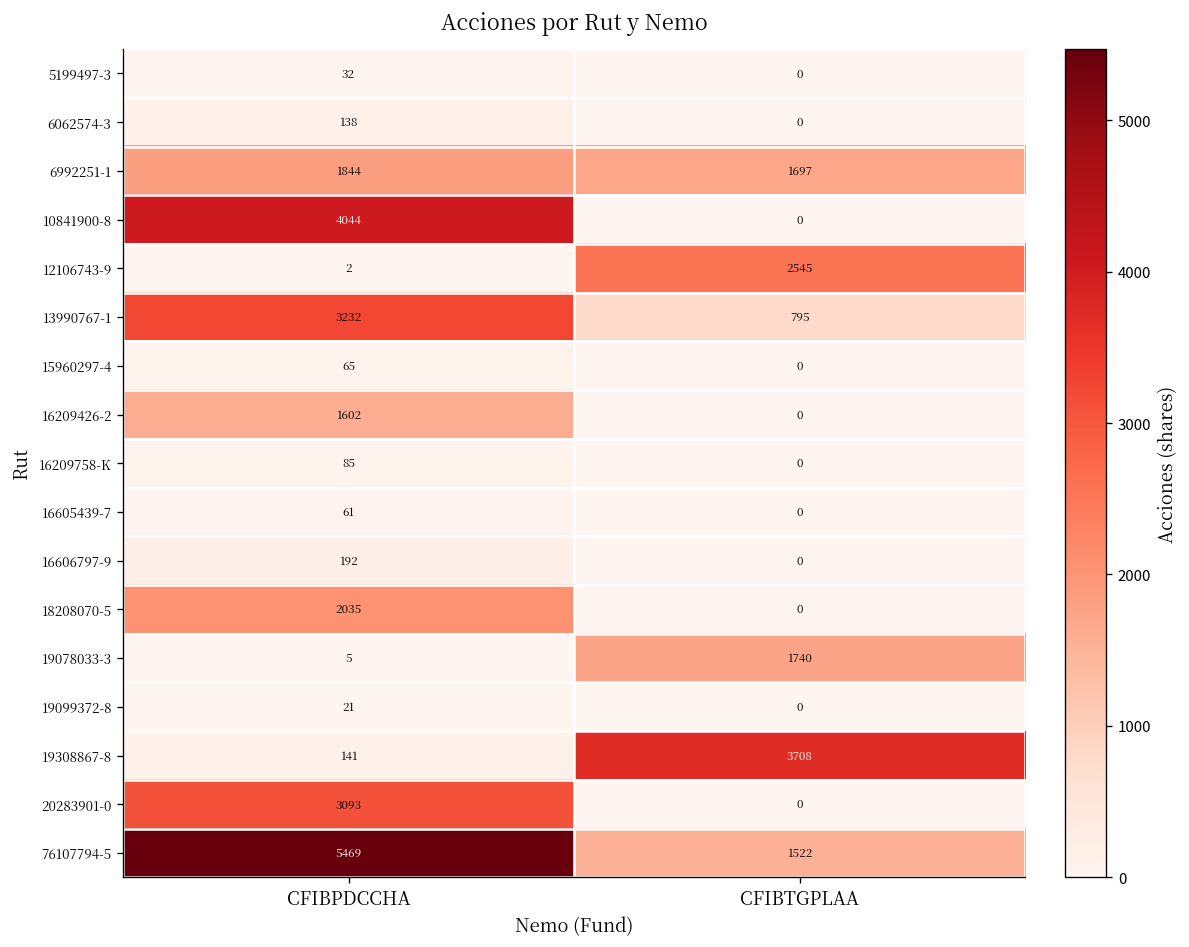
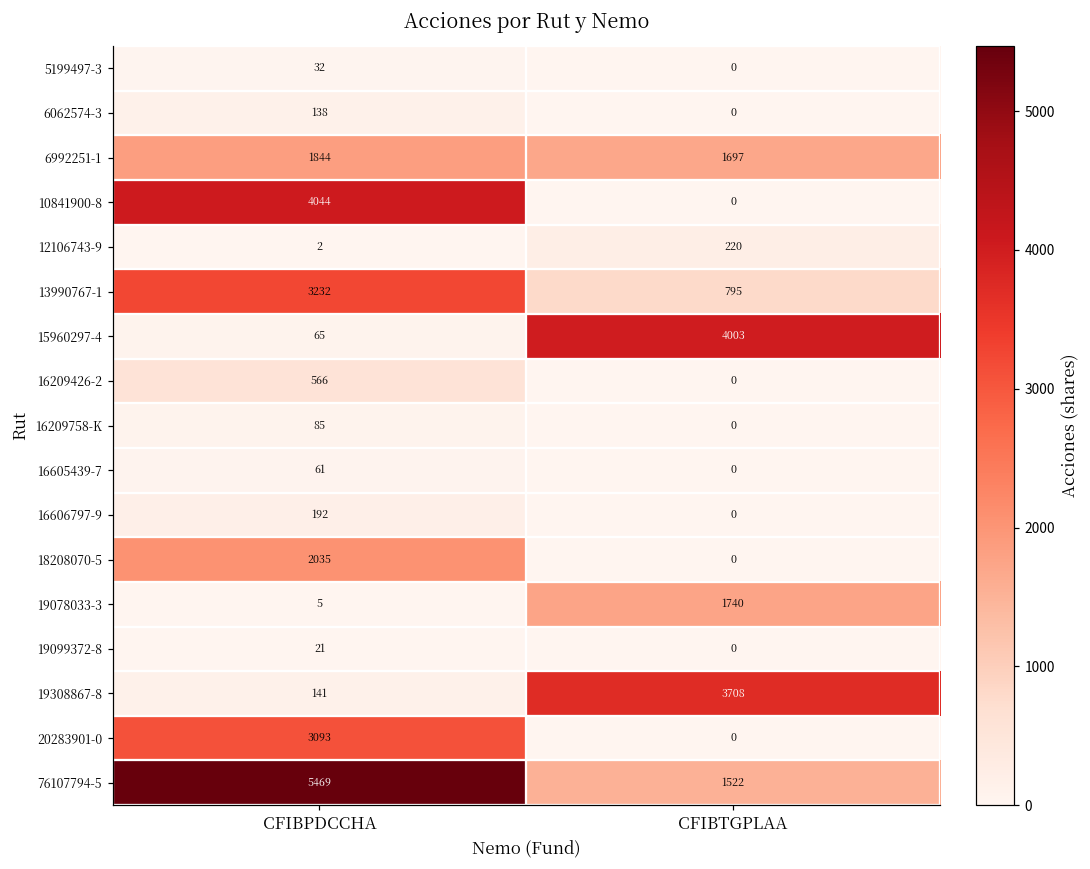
  {
    "5199497-3": {
      "CFIBPDCCHA": 32,
      "CFIBTGPLAA": 0
    },
    "6062574-3": {
      "CFIBPDCCHA": 138,
      "CFIBTGPLAA": 0
    },
    "6992251-1": {
      "CFIBPDCCHA": 1844,
      "CFIBTGPLAA": 1697
    },
    "10841900-8": {
      "CFIBPDCCHA": 4044,
      "CFIBTGPLAA": 0
    },
    "12106743-9": {
      "CFIBPDCCHA": 2,
-     "CFIBTGPLAA": 2545
+     "CFIBTGPLAA": 220
    },
    "13990767-1": {
      "CFIBPDCCHA": 3232,
      "CFIBTGPLAA": 795
    },
    "15960297-4": {
      "CFIBPDCCHA": 65,
-     "CFIBTGPLAA": 0
+     "CFIBTGPLAA": 4003
    },
    "16209426-2": {
-     "CFIBPDCCHA": 1602,
+     "CFIBPDCCHA": 566,
      "CFIBTGPLAA": 0
    },
    "16209758-K": {
      "CFIBPDCCHA": 85,
      "CFIBTGPLAA": 0
    },
    "16605439-7": {
      "CFIBPDCCHA": 61,
      "CFIBTGPLAA": 0
    },
    "16606797-9": {
      "CFIBPDCCHA": 192,
      "CFIBTGPLAA": 0
    },
    "18208070-5": {
      "CFIBPDCCHA": 2035,
      "CFIBTGPLAA": 0
    },
    "19078033-3": {
      "CFIBPDCCHA": 5,
      "CFIBTGPLAA": 1740
    },
    "19099372-8": {
      "CFIBPDCCHA": 21,
      "CFIBTGPLAA": 0
    },
    "19308867-8": {
      "CFIBPDCCHA": 141,
      "CFIBTGPLAA": 3708
    },
    "20283901-0": {
      "CFIBPDCCHA": 3093,
      "CFIBTGPLAA": 0
    },
    "76107794-5": {
      "CFIBPDCCHA": 5469,
      "CFIBTGPLAA": 1522
    }
  }
